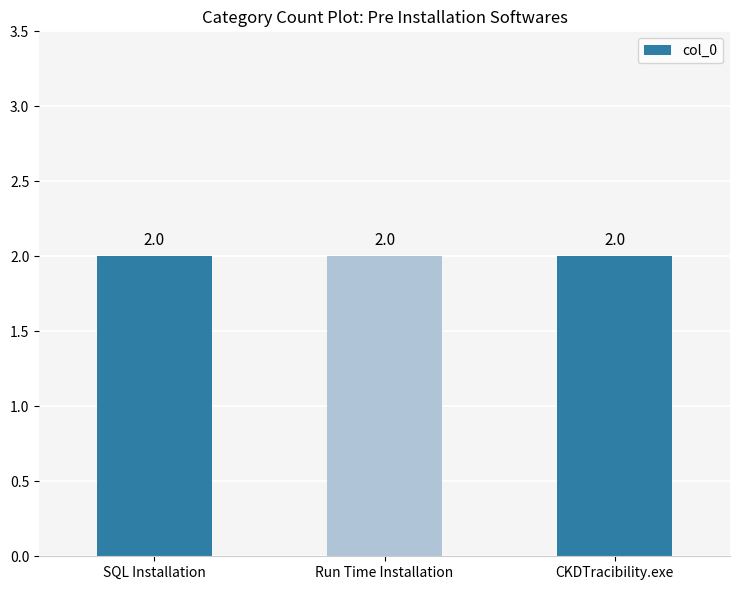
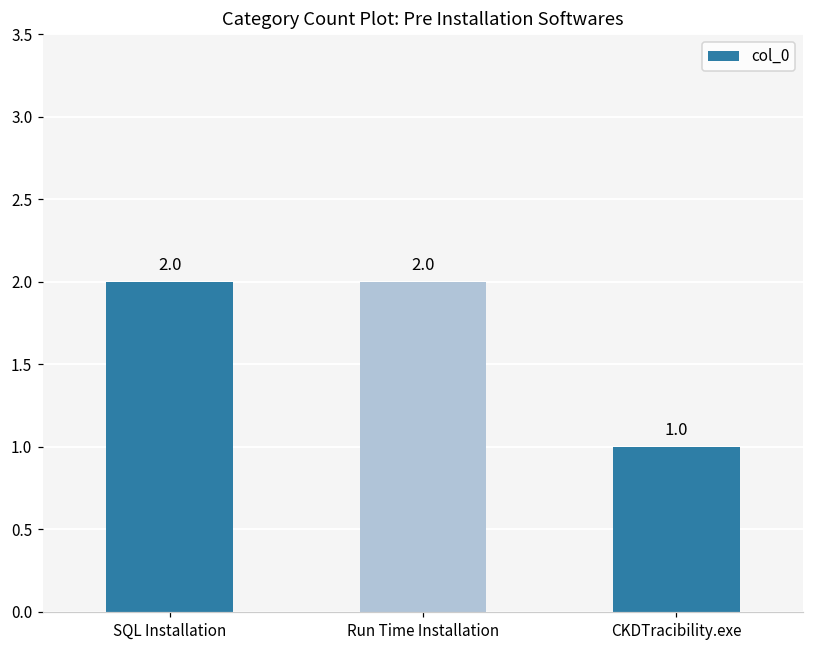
  {
    "SQL Installation": 2.0,
    "Run Time Installation": 2.0,
-   "CKDTracibility.exe": 2.0
+   "CKDTracibility.exe": 1.0
  }
